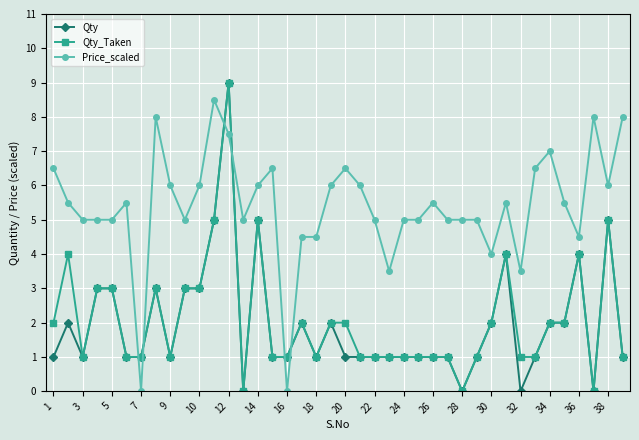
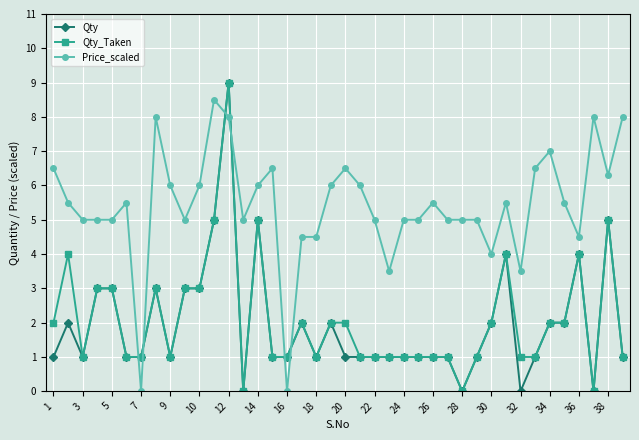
  {
    "Qty": {
      "1": 1.0,
      "20": 1.0,
      "32": 0.0
    },
    "Qty_Taken": {
      "1": 2.0,
      "20": 2.0,
      "32": 1.0
    },
    "Price_scaled": {
      "1": 6.5,
      "3": 5.0,
      "5": 5.0,
      "7": 0.0,
      "9": 6.0,
      "10": 6.0,
-     "12": 7.5,
+     "12": 8.0,
      "14": 6.0,
      "16": 0.0,
      "18": 4.5,
      "20": 6.5,
      "22": 5.0,
      "24": 5.0,
      "26": 5.5,
      "28": 5.0,
      "30": 4.0,
      "32": 3.5,
      "34": 7.0,
      "36": 4.5,
-     "38": 6.0
+     "38": 6.3
    }
  }
